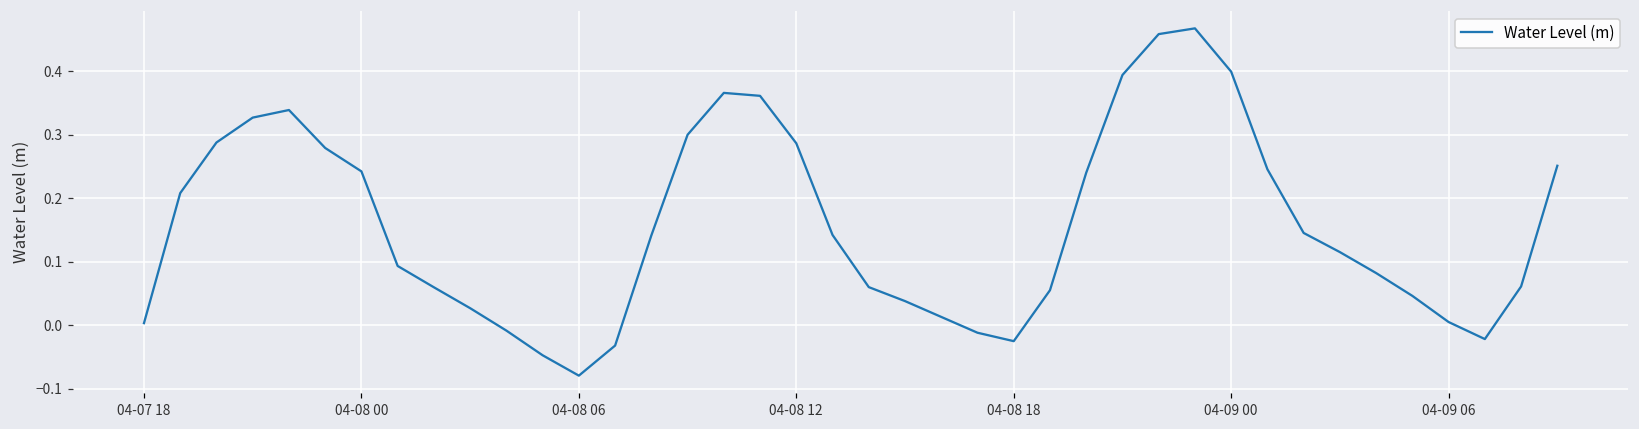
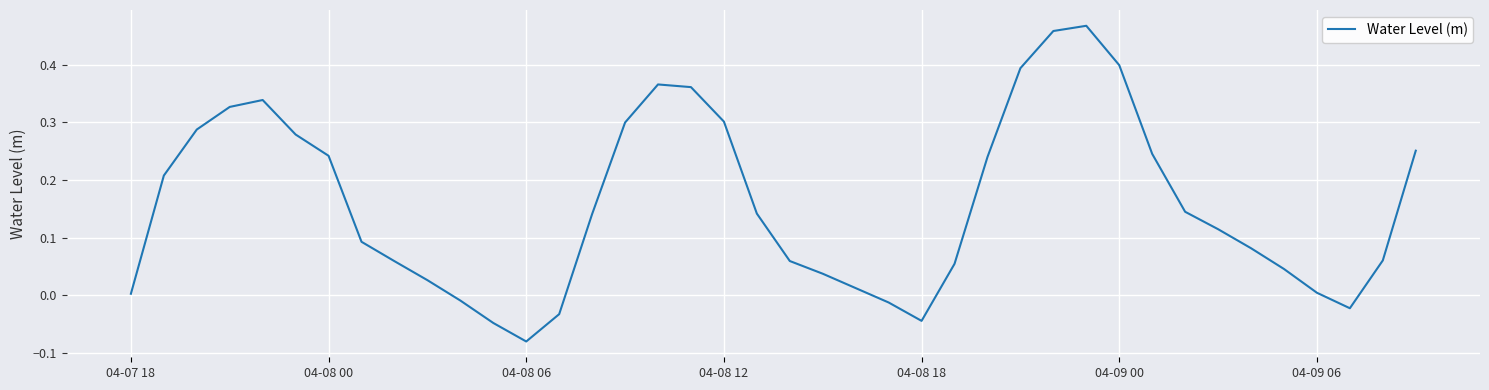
  {
    "04-07 18": 0.00,
    "04-08 00": 0.24,
    "04-08 06": -0.08,
-   "04-08 12": 0.29,
-   "04-08 18": -0.03,
+   "04-08 12": 0.30,
+   "04-08 18": -0.04,
    "04-09 00": 0.40,
    "04-09 06": 0.00
  }
